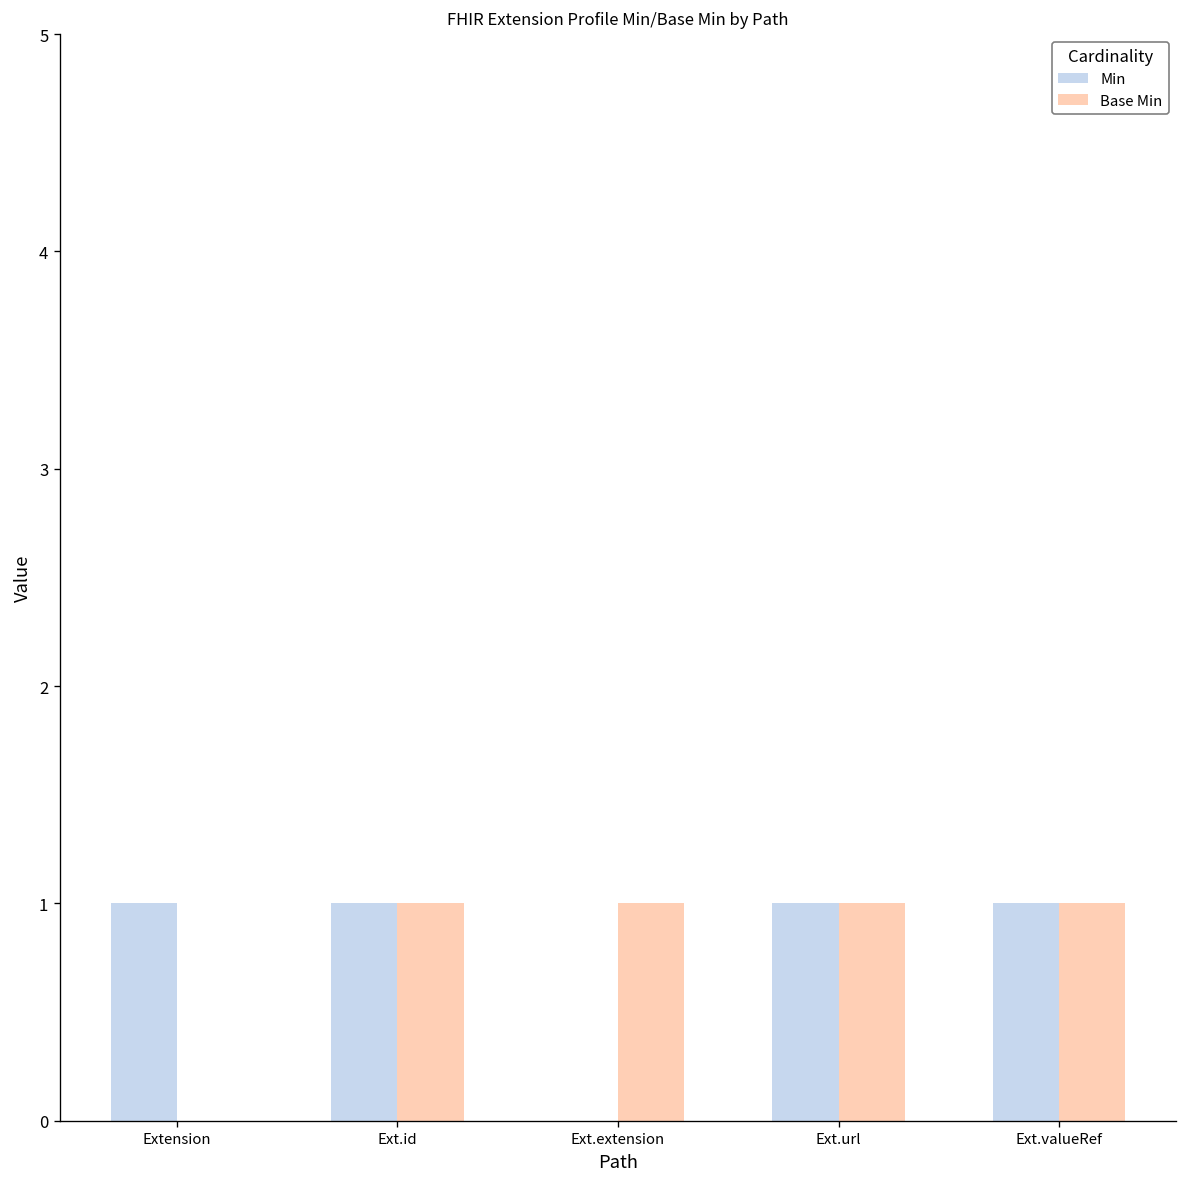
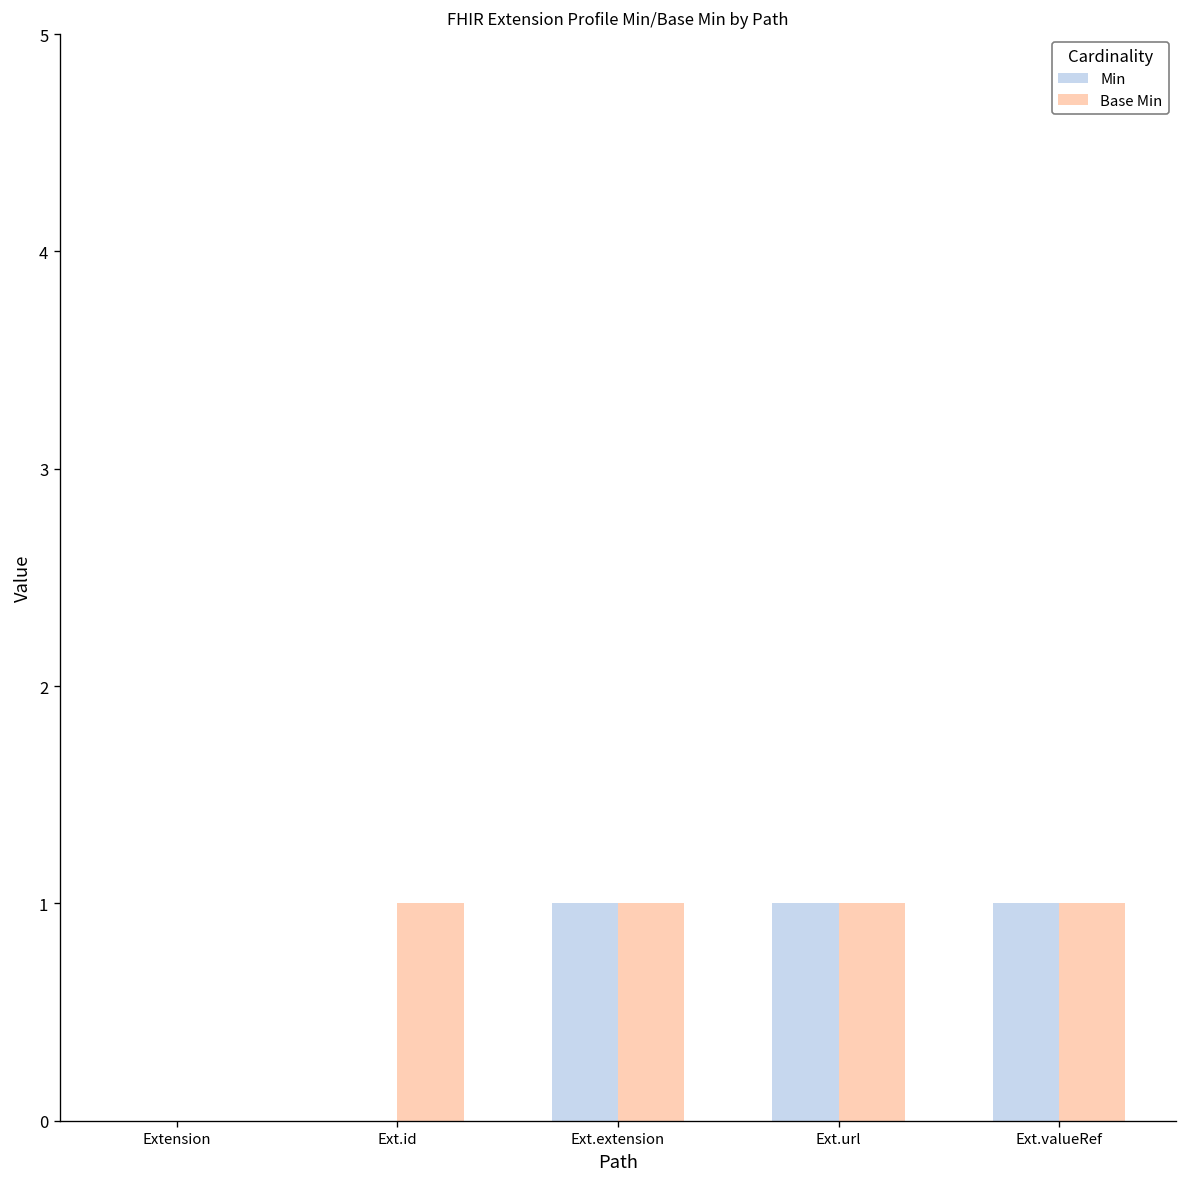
  {
    "Min": {
-     "Extension": 1,
-     "Ext.id": 1,
-     "Ext.extension": 0,
+     "Extension": 0,
+     "Ext.id": 0,
+     "Ext.extension": 1,
      "Ext.url": 1,
      "Ext.valueRef": 1
    },
    "Base Min": {
      "Extension": 0,
      "Ext.id": 1,
      "Ext.extension": 1,
      "Ext.url": 1,
      "Ext.valueRef": 1
    }
  }
